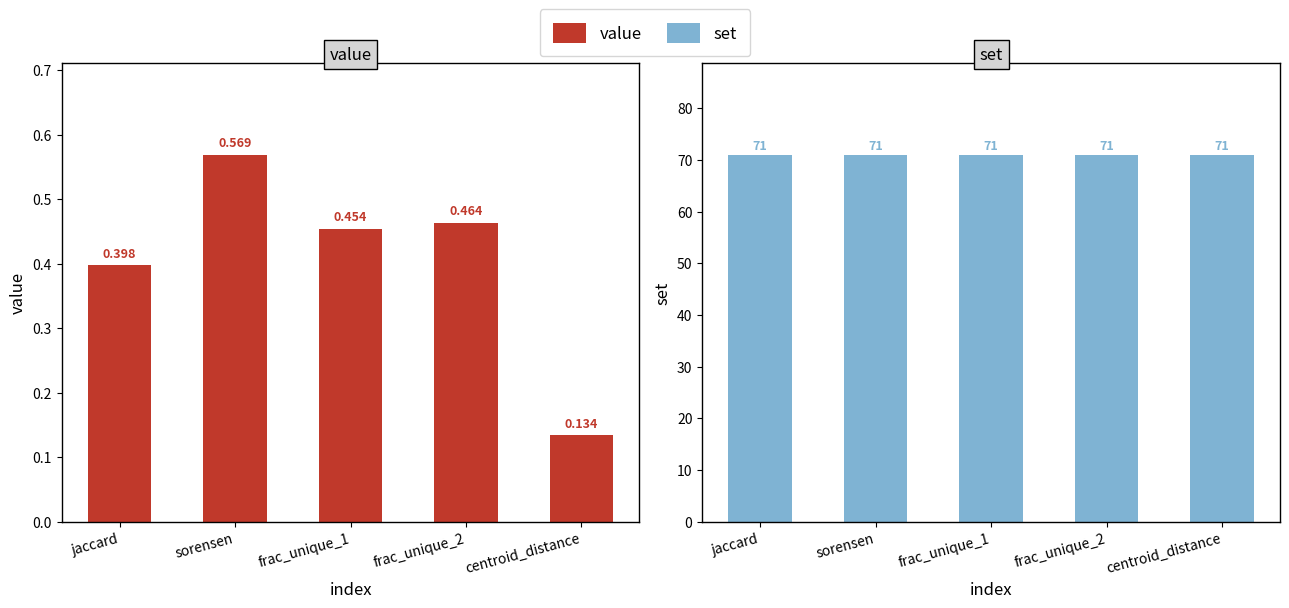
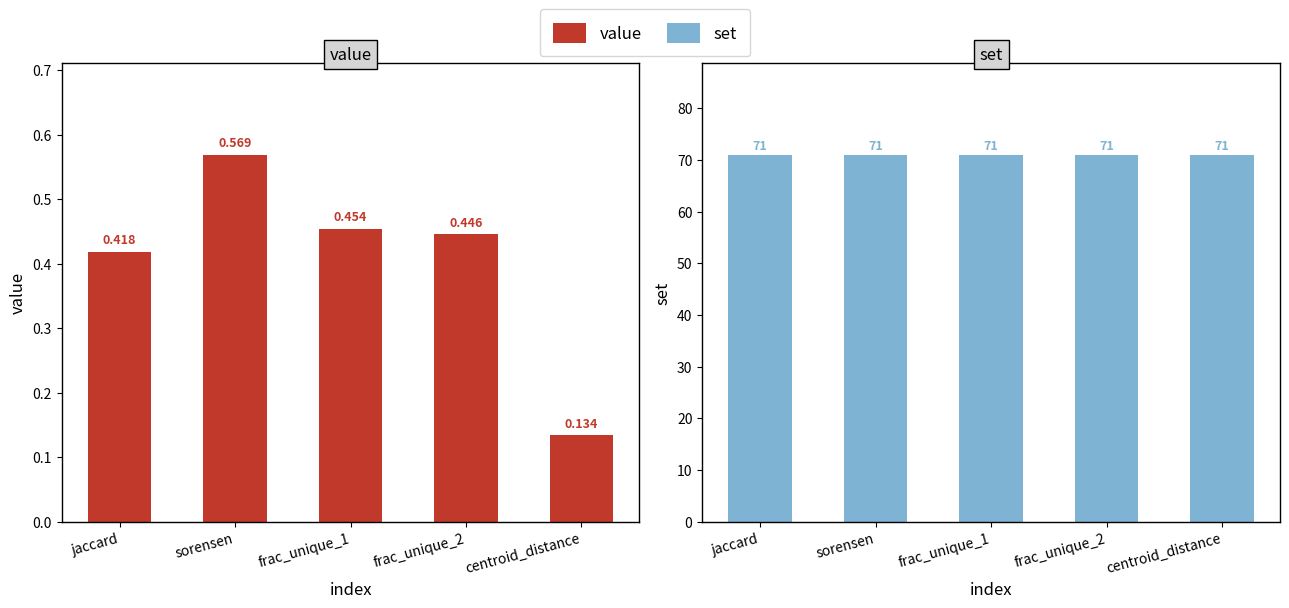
  {
    "value": {
-     "jaccard": 0.398,
+     "jaccard": 0.418,
      "sorensen": 0.569,
      "frac_unique_1": 0.454,
-     "frac_unique_2": 0.464,
+     "frac_unique_2": 0.446,
      "centroid_distance": 0.134
    },
    "set": {
      "jaccard": 71,
      "sorensen": 71,
      "frac_unique_1": 71,
      "frac_unique_2": 71,
      "centroid_distance": 71
    }
  }
